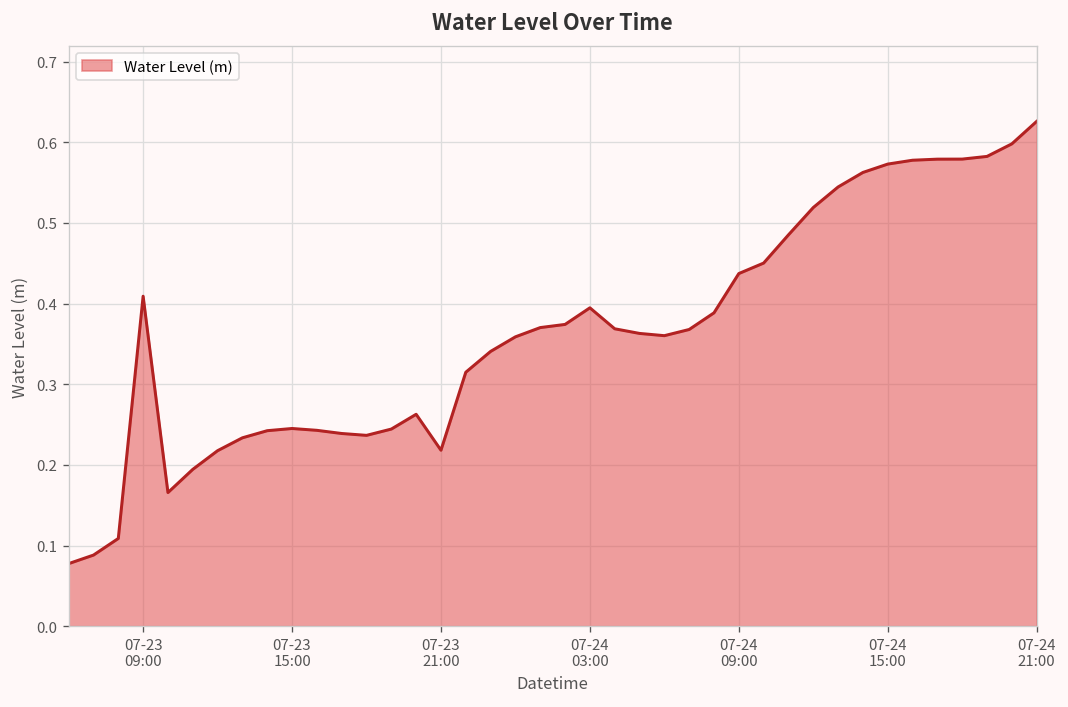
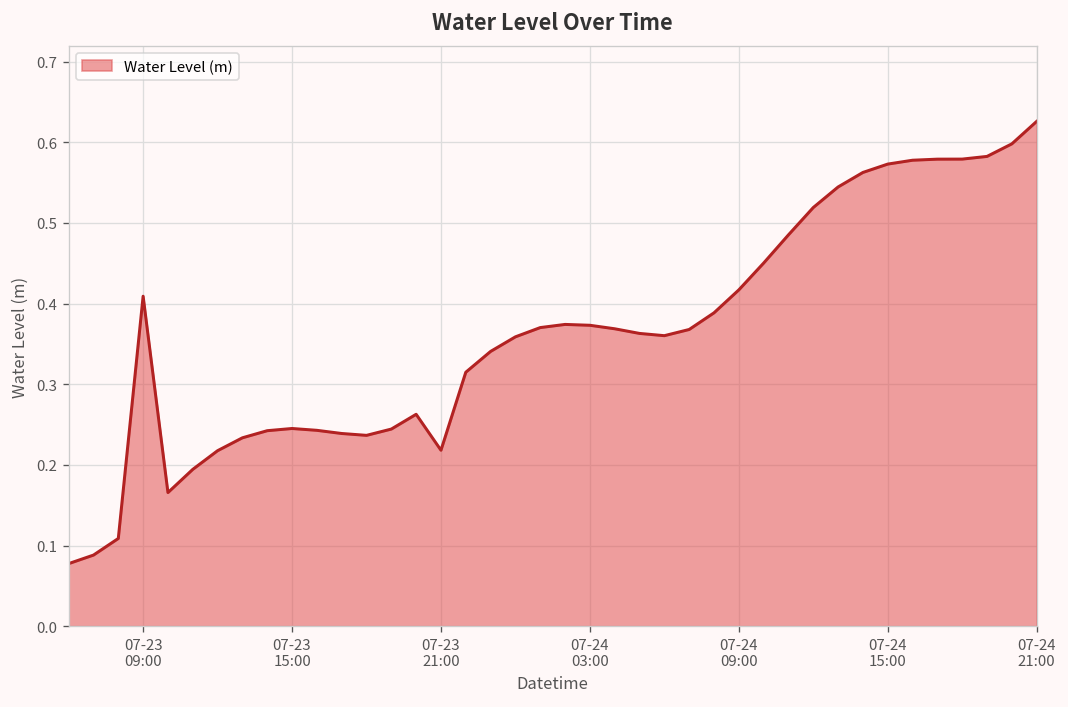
  {
    "07-23 09:00": 0.41,
    "07-23 15:00": 0.25,
    "07-23 21:00": 0.22,
-   "07-24 03:00": 0.39,
-   "07-24 09:00": 0.44,
+   "07-24 03:00": 0.37,
+   "07-24 09:00": 0.42,
    "07-24 15:00": 0.57,
    "07-24 21:00": 0.63
  }
